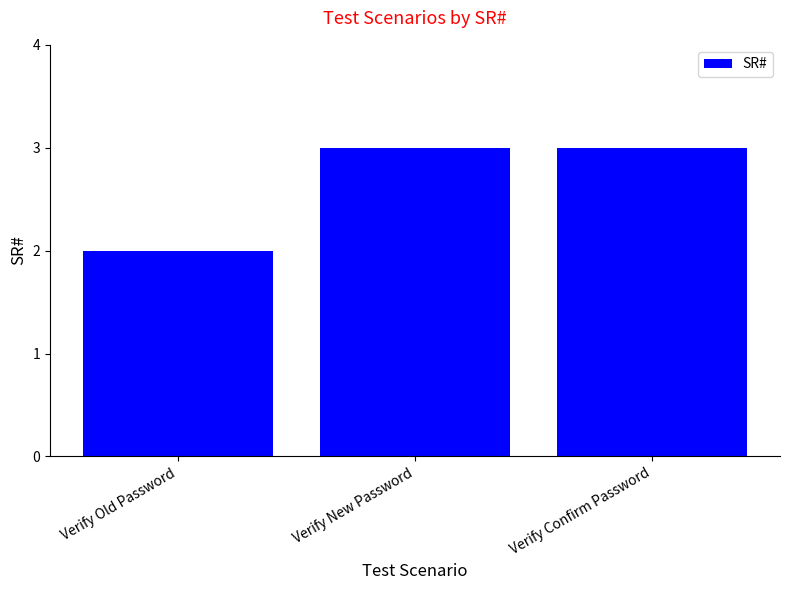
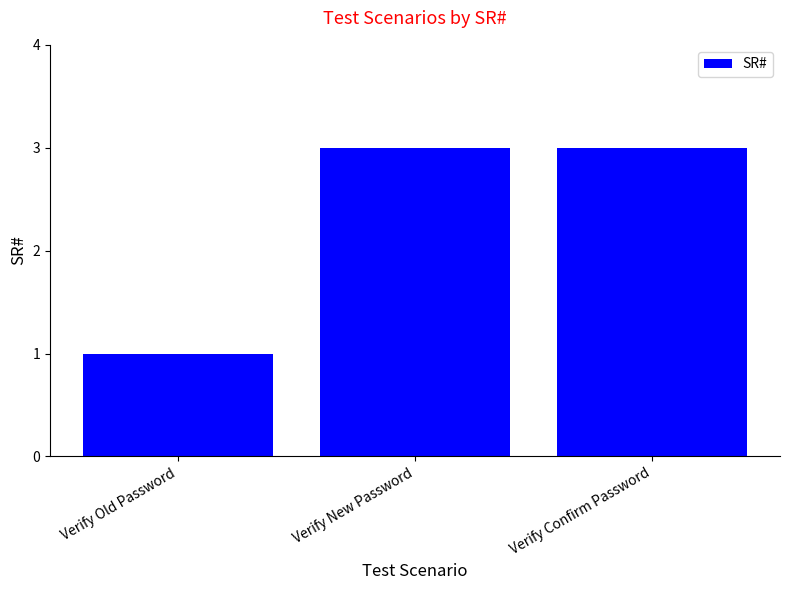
  {
-   "Verify Old Password": 2,
+   "Verify Old Password": 1,
    "Verify New Password": 3,
    "Verify Confirm Password": 3
  }
